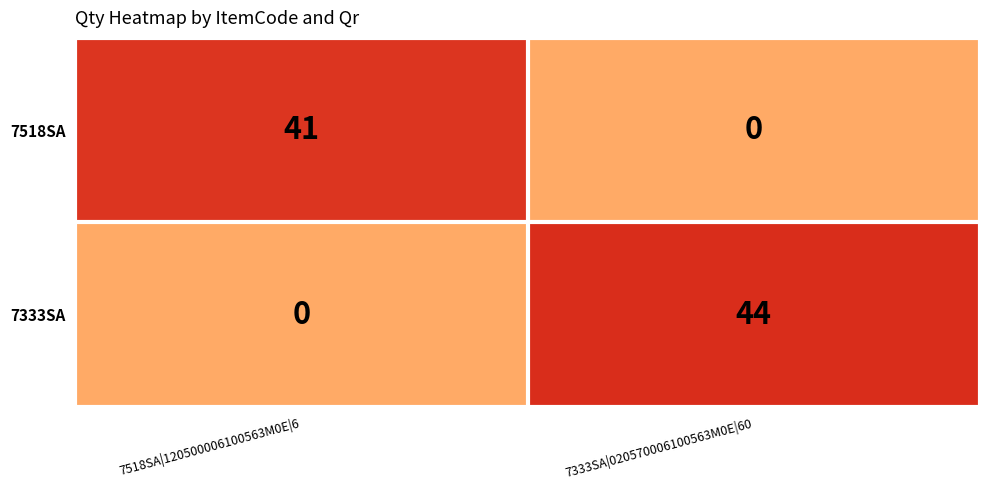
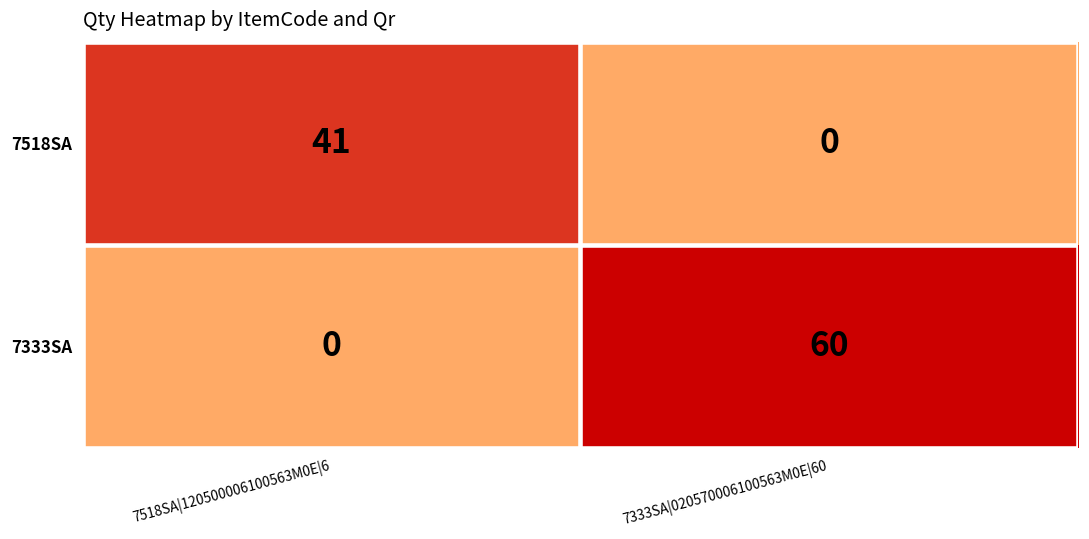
  {
    "7518SA": {
      "7518SA|120500006100563M0E|6": 41,
      "7333SA|020570006100563M0E|60": 0
    },
    "7333SA": {
      "7518SA|120500006100563M0E|6": 0,
-     "7333SA|020570006100563M0E|60": 44
+     "7333SA|020570006100563M0E|60": 60
    }
  }
